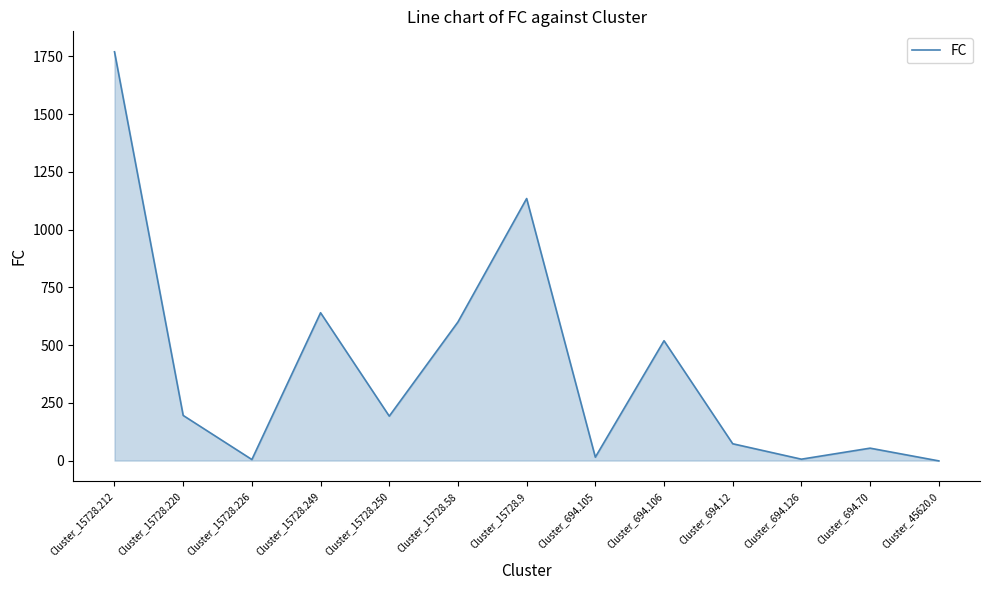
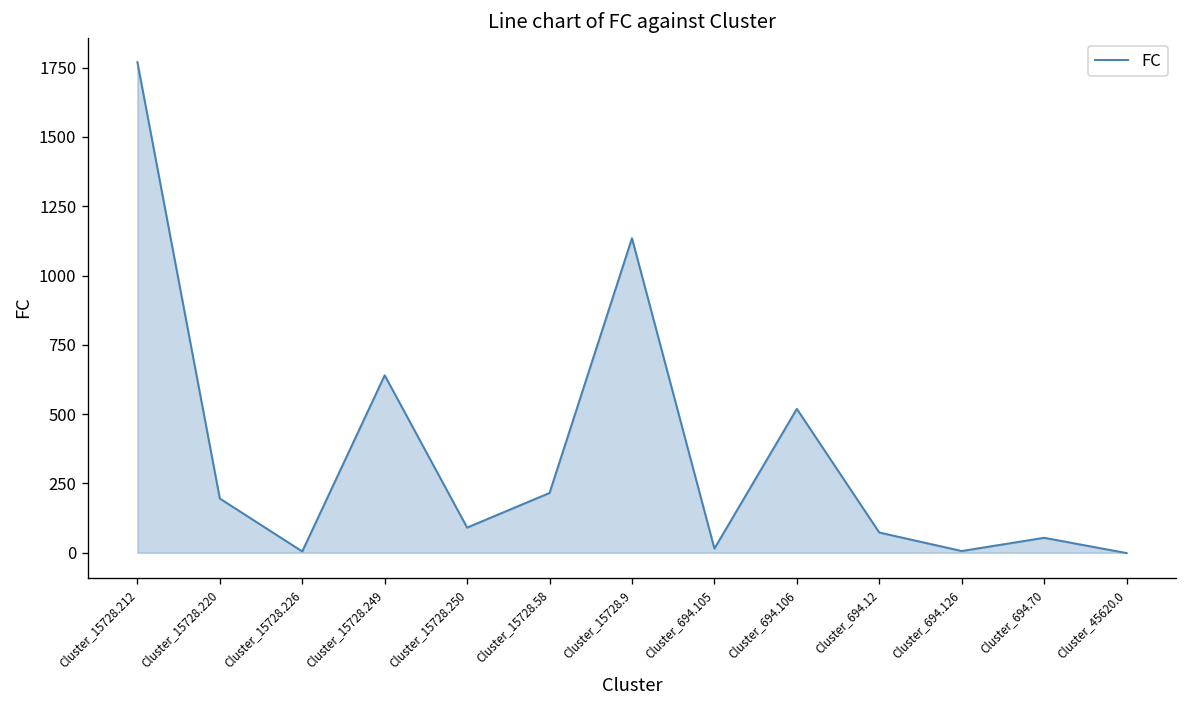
  {
    "Cluster_15728.212": 1770,
    "Cluster_15728.220": 200,
    "Cluster_15728.226": 0,
    "Cluster_15728.249": 640,
-   "Cluster_15728.250": 190,
-   "Cluster_15728.58": 600,
+   "Cluster_15728.250": 90,
+   "Cluster_15728.58": 220,
    "Cluster_15728.9": 1130,
    "Cluster_694.105": 10,
    "Cluster_694.106": 520,
    "Cluster_694.12": 70,
    "Cluster_694.126": 10,
    "Cluster_694.70": 50,
    "Cluster_45620.0": 0
  }
